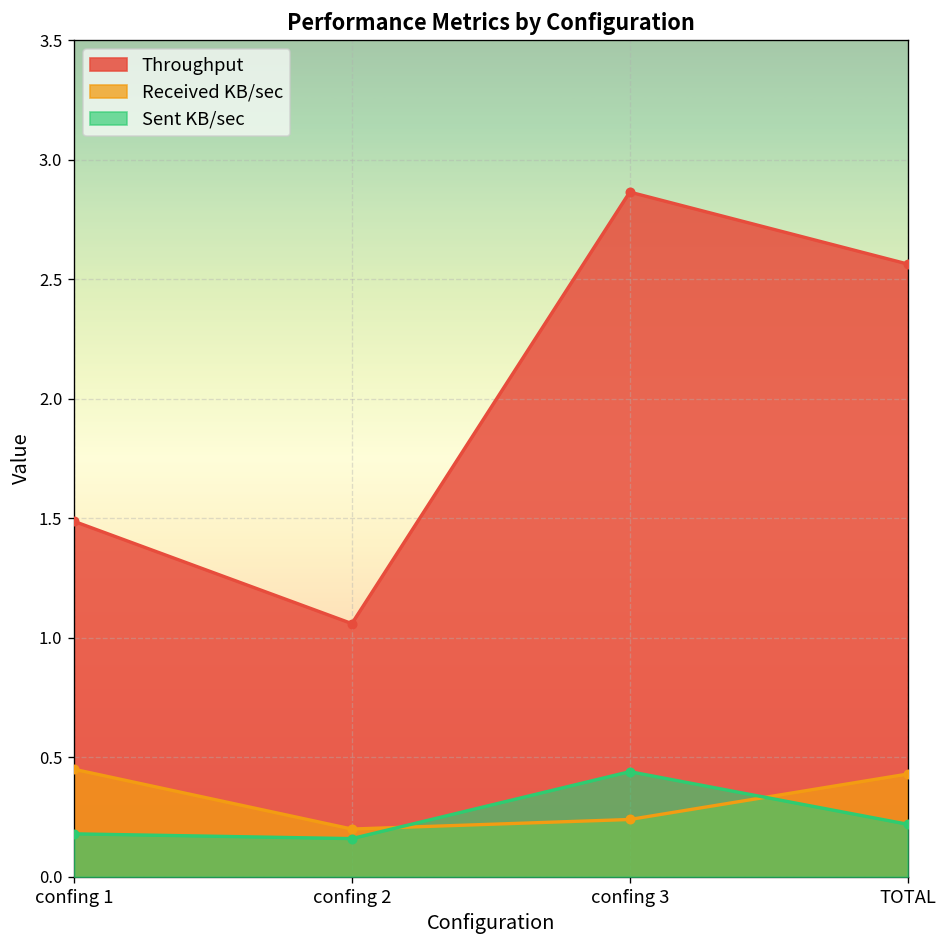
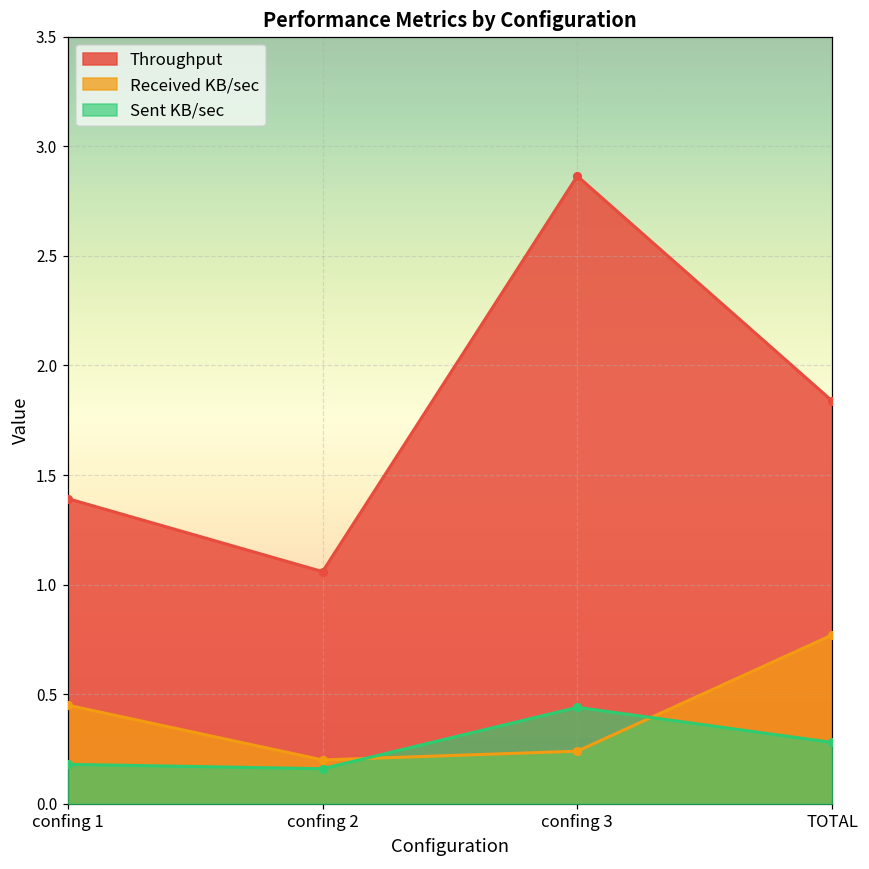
  {
    "Throughput": {
-     "confing 1": 1.49,
+     "confing 1": 1.39,
      "confing 2": 1.06,
      "confing 3": 2.86,
-     "TOTAL": 2.56
+     "TOTAL": 1.84
    },
    "Received KB/sec": {
      "confing 1": 0.45,
      "confing 2": 0.20,
      "confing 3": 0.24,
-     "TOTAL": 0.43
+     "TOTAL": 0.77
    },
    "Sent KB/sec": {
      "confing 1": 0.18,
      "confing 2": 0.16,
      "confing 3": 0.44,
-     "TOTAL": 0.22
+     "TOTAL": 0.28
    }
  }
